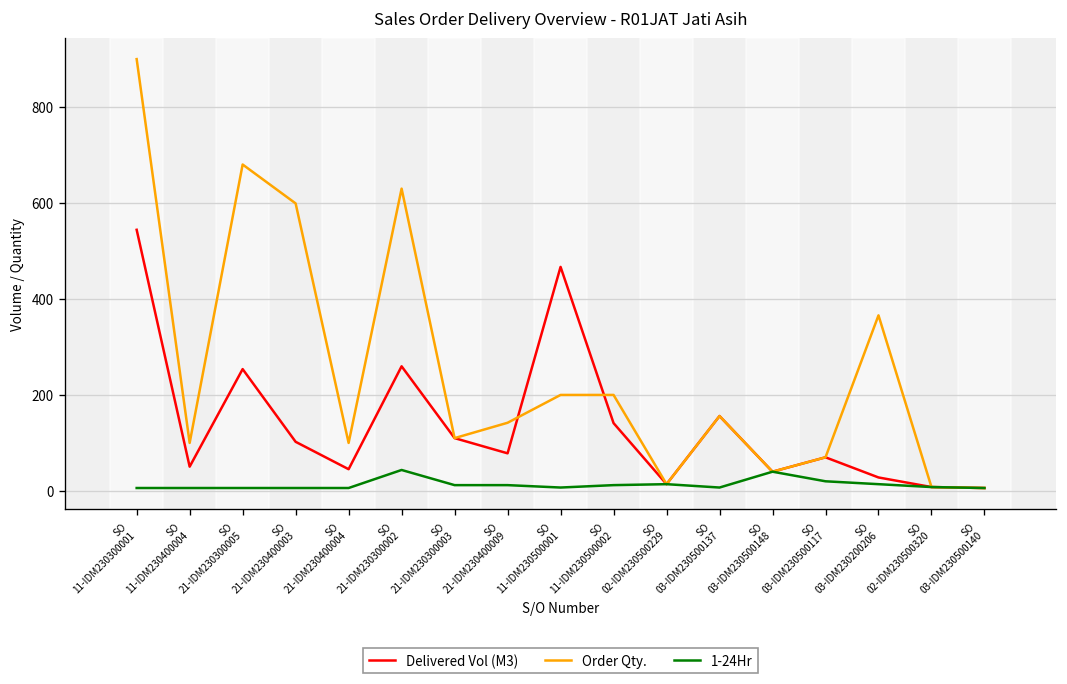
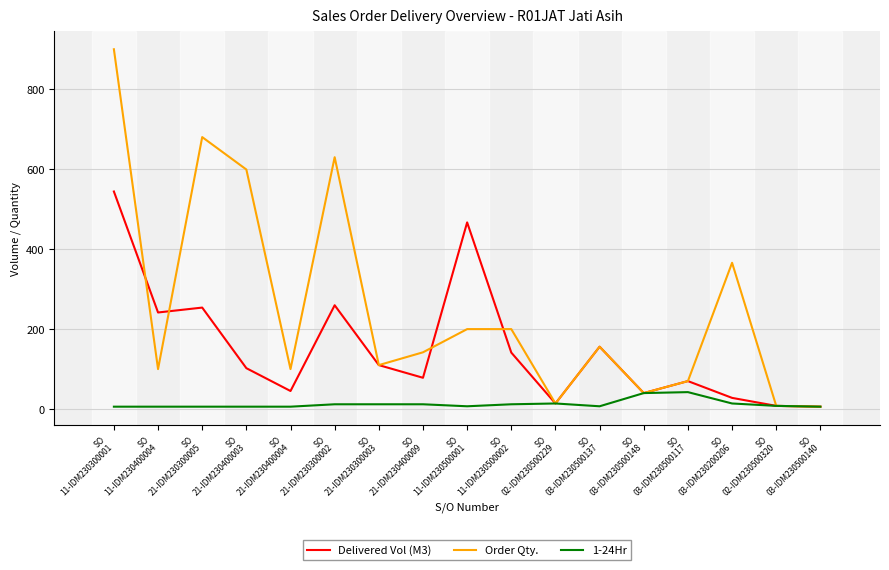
  {
    "Delivered Vol (M3)": {
      "SO 11-IDM230300001": 540,
-     "SO 11-IDM230400004": 50,
+     "SO 11-IDM230400004": 240,
      "SO 21-IDM230300005": 250,
      "SO 21-IDM230400003": 100,
      "SO 21-IDM230400004": 50,
      "SO 21-IDM230300002": 260,
      "SO 21-IDM230400009": 80,
      "SO 11-IDM230500001": 470,
      "SO 11-IDM230500002": 140,
      "SO 03-IDM230200206": 30
    },
    "Order Qty.": {
      "SO 11-IDM230300001": 900,
      "SO 11-IDM230400004": 100,
      "SO 21-IDM230300005": 680,
      "SO 21-IDM230400003": 600,
      "SO 21-IDM230400004": 100,
      "SO 21-IDM230300002": 630,
      "SO 21-IDM230400009": 140,
      "SO 11-IDM230500001": 200,
      "SO 11-IDM230500002": 200,
      "SO 03-IDM230200206": 370
    },
    "1-24Hr": {
      "SO 11-IDM230300001": 10,
      "SO 11-IDM230400004": 10,
      "SO 21-IDM230300005": 10,
      "SO 21-IDM230400003": 10,
      "SO 21-IDM230400004": 10,
-     "SO 21-IDM230300002": 40,
+     "SO 21-IDM230300002": 10,
      "SO 21-IDM230300003": 10,
      "SO 21-IDM230400009": 10,
      "SO 11-IDM230500001": 10,
      "SO 11-IDM230500002": 10,
      "SO 03-IDM230500137": 10,
-     "SO 03-IDM230500117": 20,
+     "SO 03-IDM230500117": 40,
      "SO 03-IDM230200206": 10
    }
  }
